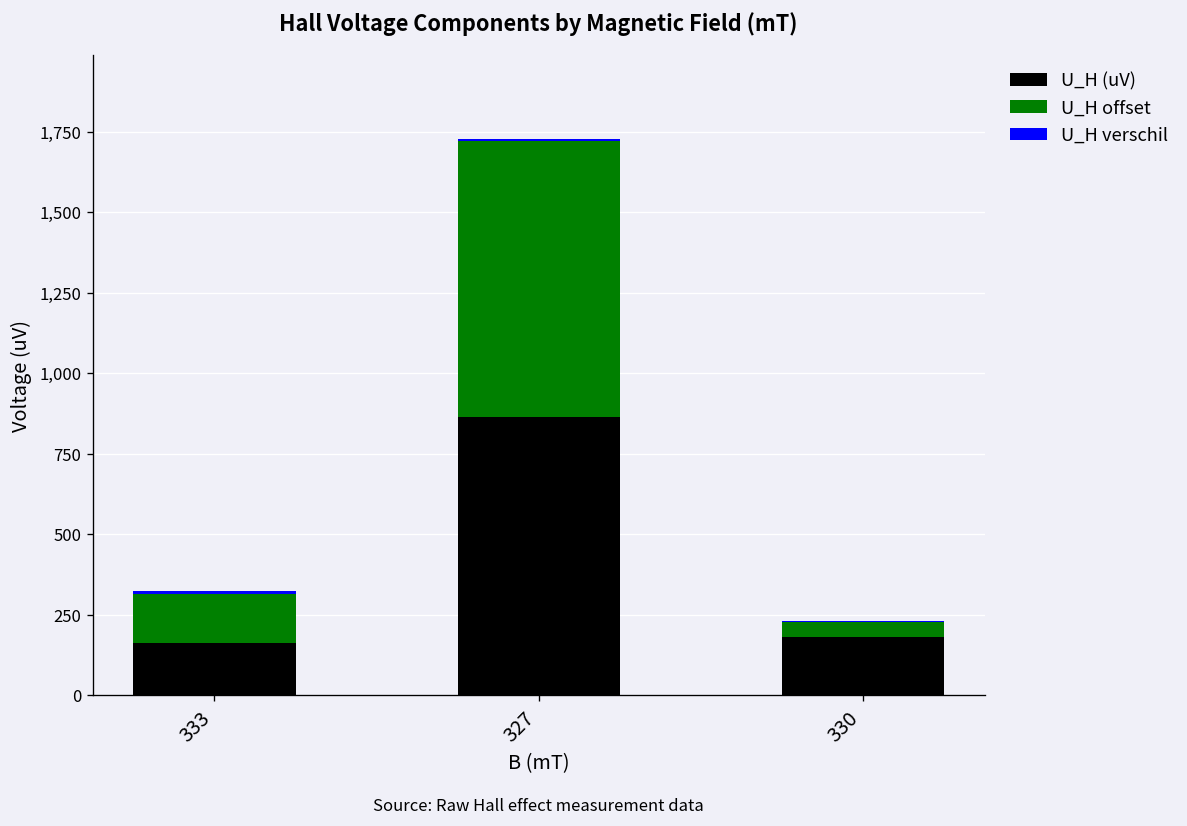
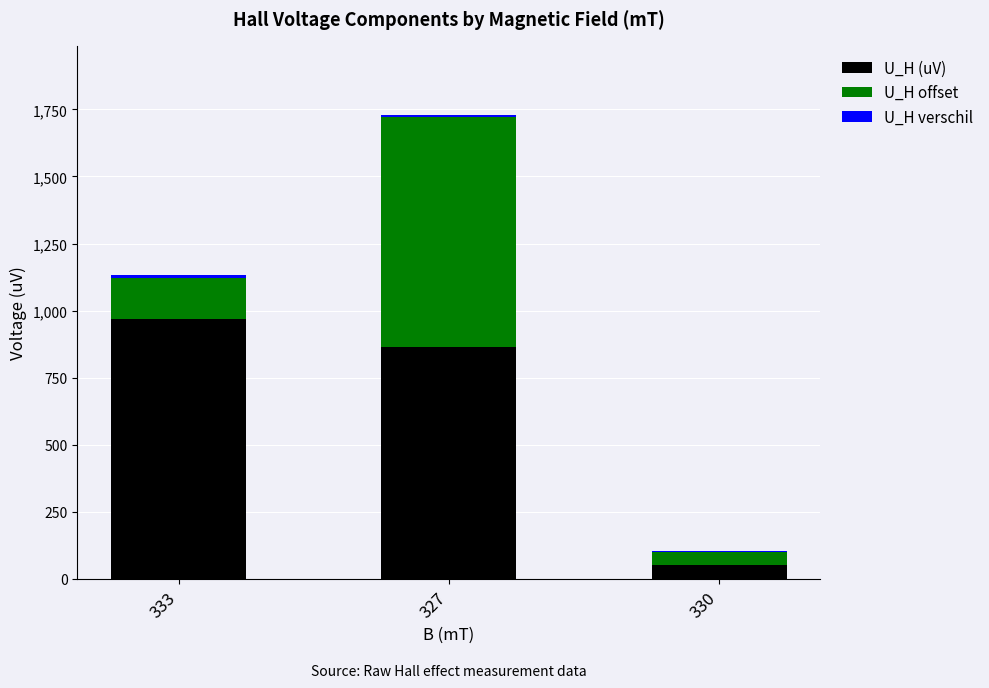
  {
    "U_H (uV)": {
-     "333": 160,
+     "333": 970,
      "327": 860,
-     "330": 180
+     "330": 50
    },
    "U_H offset": {
      "333": 150,
      "327": 860,
      "330": 50
    },
    "U_H verschil": {
      "333": 10
    }
  }
